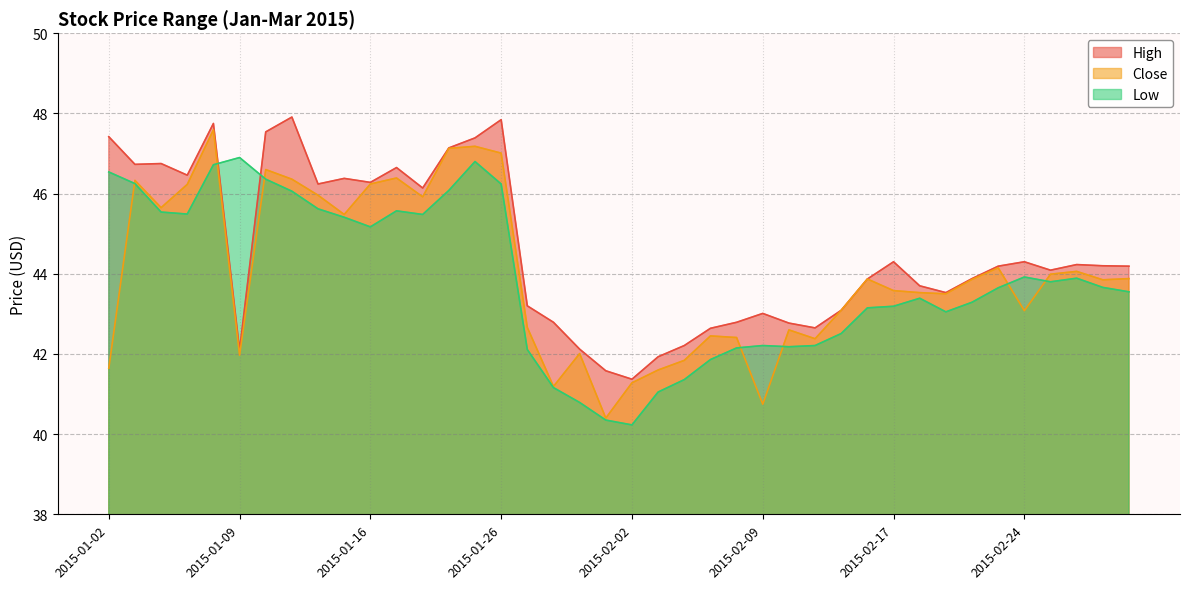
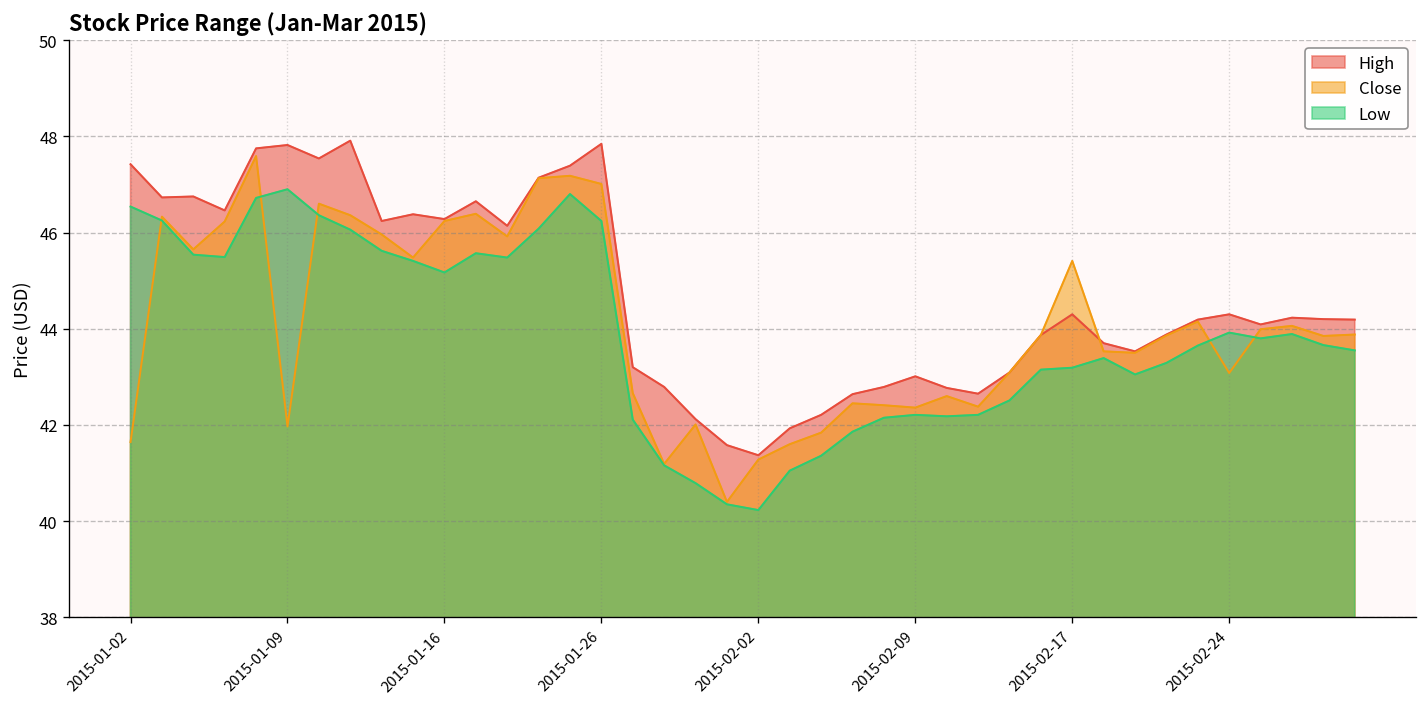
  {
    "High": {
      "2015-01-02": 47.4,
-     "2015-01-09": 42.1,
+     "2015-01-09": 47.8,
      "2015-01-26": 47.8,
      "2015-02-02": 41.4,
      "2015-02-09": 43.0,
      "2015-02-17": 44.3,
      "2015-02-24": 44.3
    },
    "Close": {
      "2015-01-02": 41.6,
      "2015-01-09": 42.0,
      "2015-01-26": 47.0,
      "2015-02-02": 41.3,
-     "2015-02-09": 40.7,
-     "2015-02-17": 43.6,
+     "2015-02-09": 42.4,
+     "2015-02-17": 45.4,
      "2015-02-24": 43.1
    },
    "Low": {
      "2015-01-02": 46.5,
      "2015-01-09": 46.9,
      "2015-01-16": 45.2,
      "2015-01-26": 46.2,
      "2015-02-02": 40.2,
      "2015-02-09": 42.2,
      "2015-02-17": 43.2,
      "2015-02-24": 43.9
    }
  }
